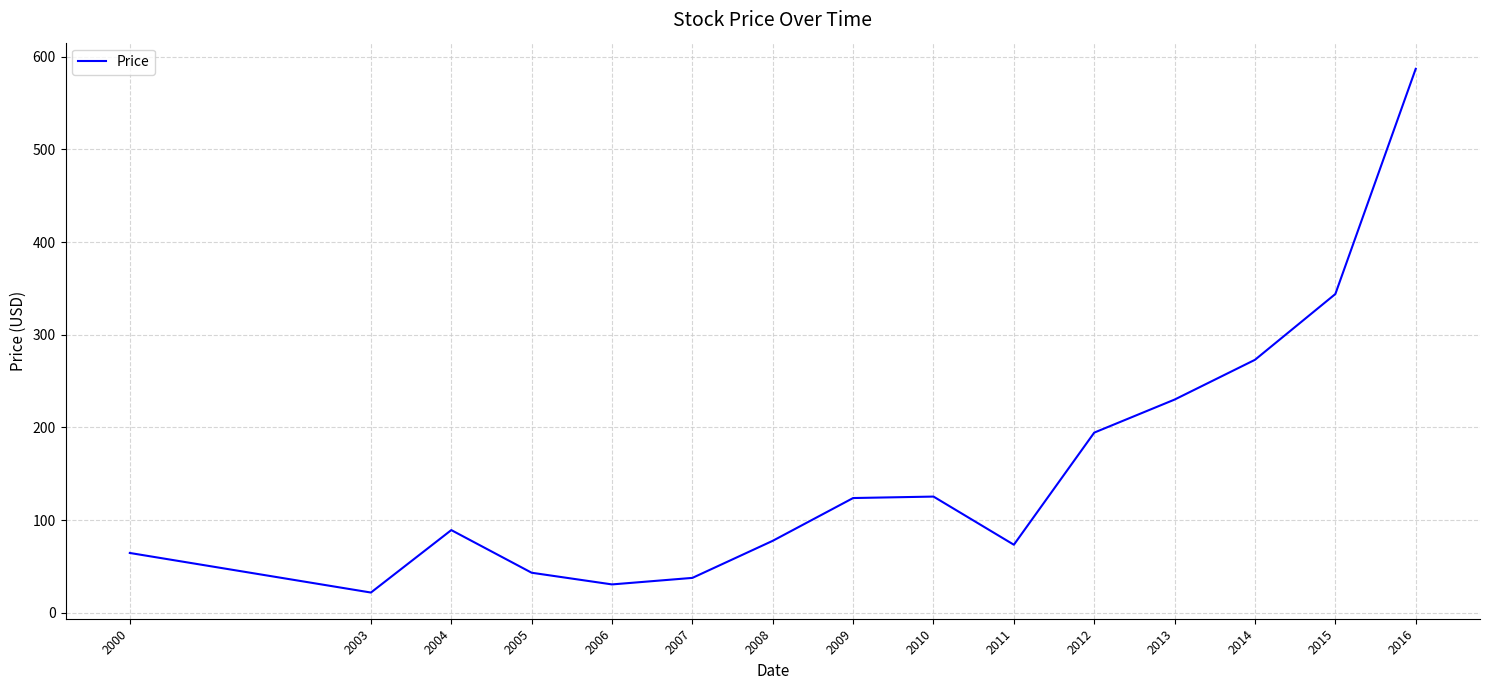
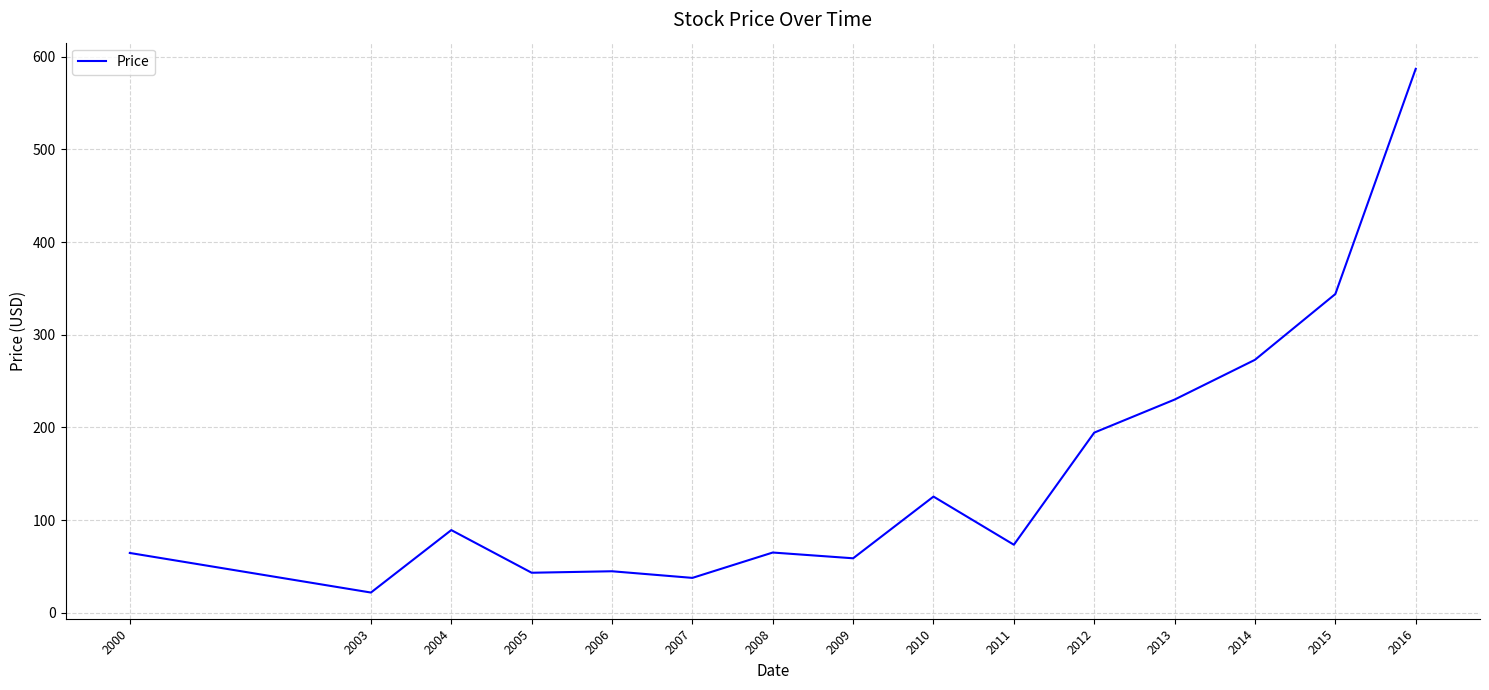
  {
    "2000": 60,
    "2003": 20,
    "2004": 90,
    "2005": 40,
-   "2006": 30,
+   "2006": 40,
    "2007": 40,
-   "2008": 80,
-   "2009": 120,
+   "2008": 70,
+   "2009": 60,
    "2010": 130,
    "2011": 70,
    "2012": 190,
    "2013": 230,
    "2014": 270,
    "2015": 340,
    "2016": 590
  }
